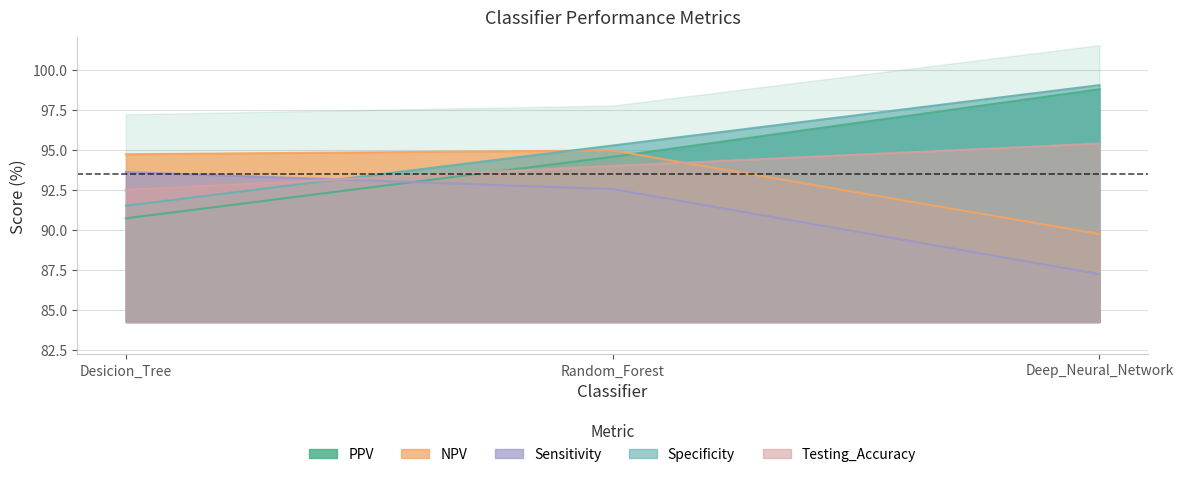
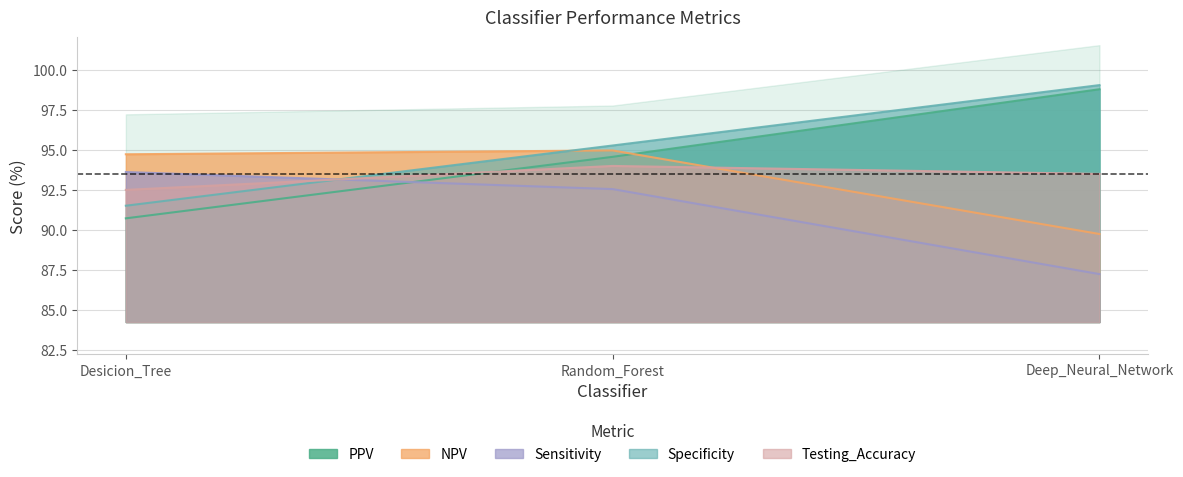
  {
    "NPV": {
      "Desicion_Tree": 94.7,
      "Random_Forest": 95.0,
      "Deep_Neural_Network": 89.7
    },
    "Testing_Accuracy": {
      "Desicion_Tree": 92.5,
      "Random_Forest": 94.0,
-     "Deep_Neural_Network": 95.4
+     "Deep_Neural_Network": 93.5
    }
  }
